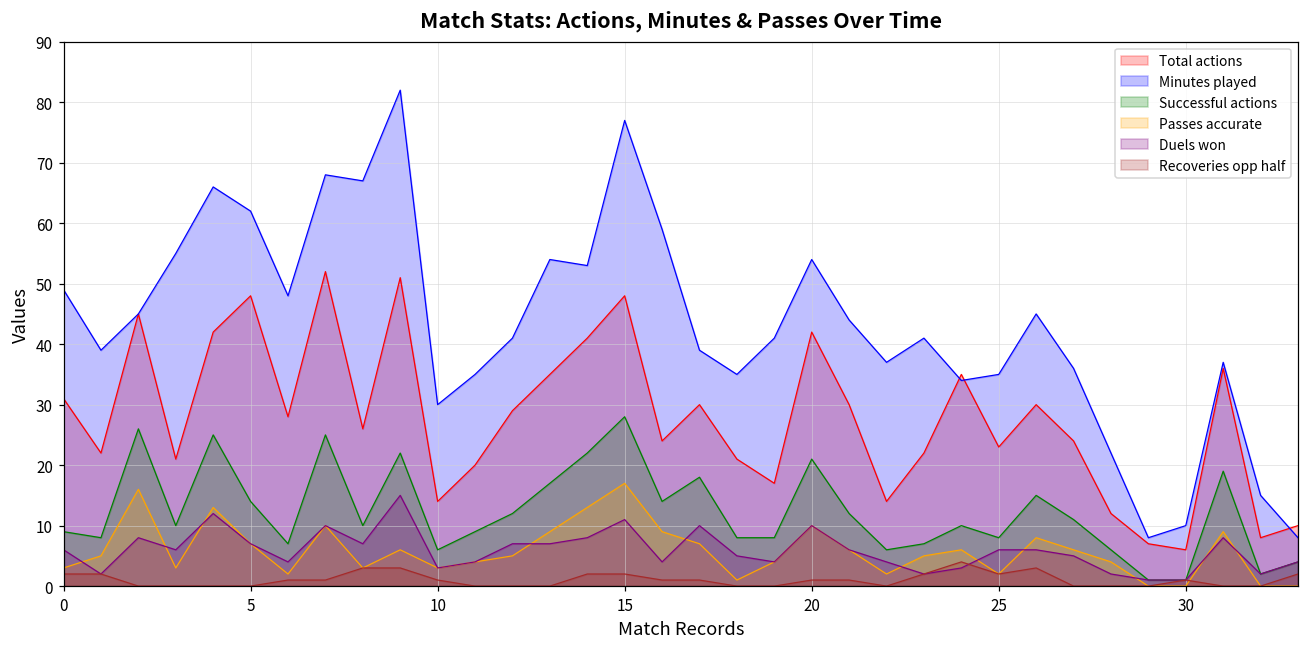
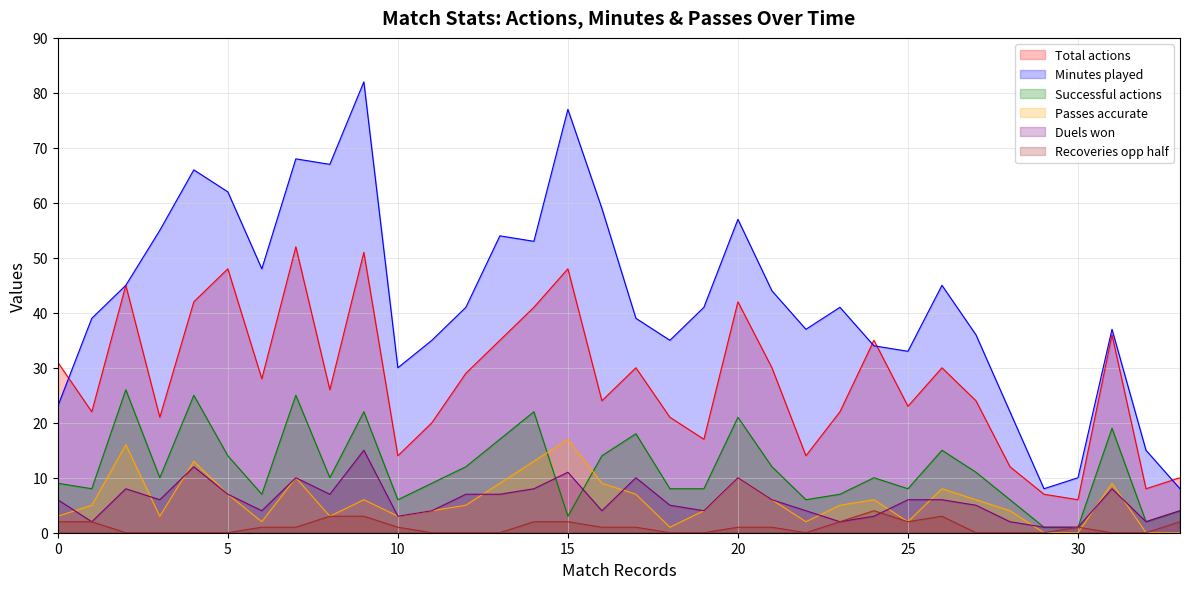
  {
    "Minutes played": {
-     "0": 49,
+     "0": 23,
      "5": 62,
      "10": 30,
      "15": 77,
-     "20": 54,
-     "25": 35,
+     "20": 57,
+     "25": 33,
      "30": 10
    },
    "Successful actions": {
      "0": 9,
      "5": 14,
      "10": 6,
-     "15": 28,
+     "15": 3,
      "20": 21,
      "25": 8
    }
  }
